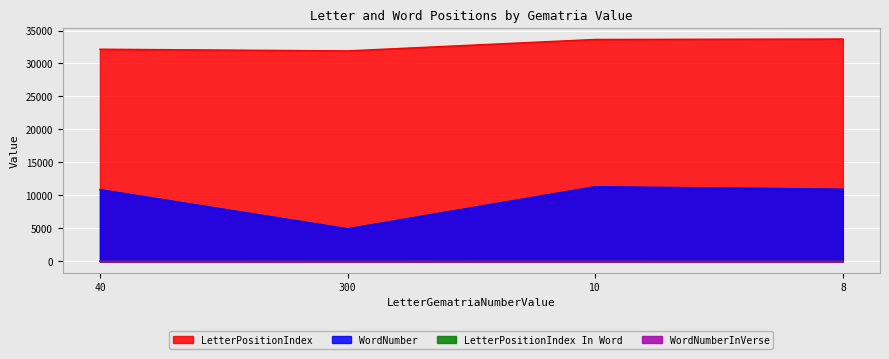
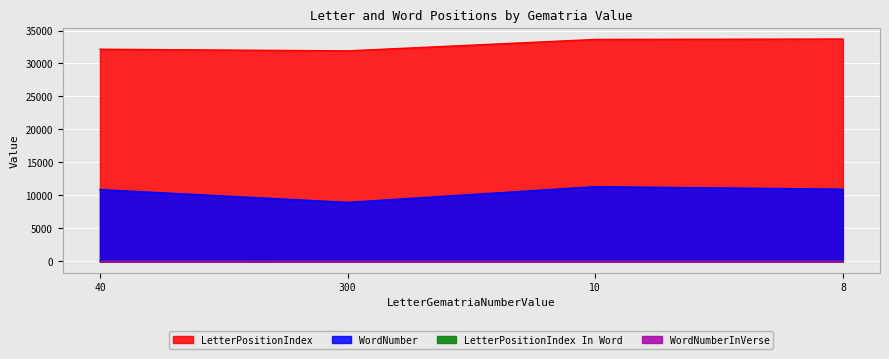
  {
    "LetterPositionIndex": {
      "40": 32000,
      "300": 32000,
      "10": 34000,
      "8": 34000
    },
    "WordNumber": {
      "40": 11000,
-     "300": 5000,
+     "300": 9000,
      "10": 11000,
      "8": 11000
    },
    "WordNumberInVerse": {
      "40": 0,
      "300": 0,
      "10": 0,
      "8": 0
    }
  }
